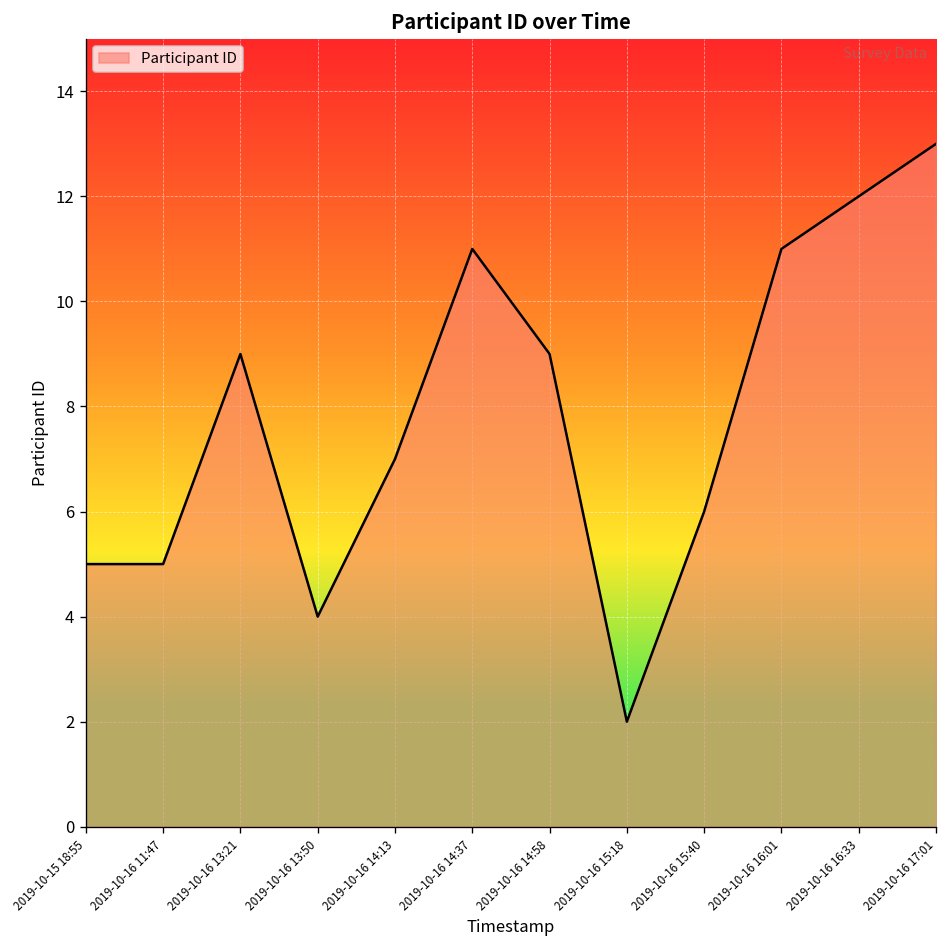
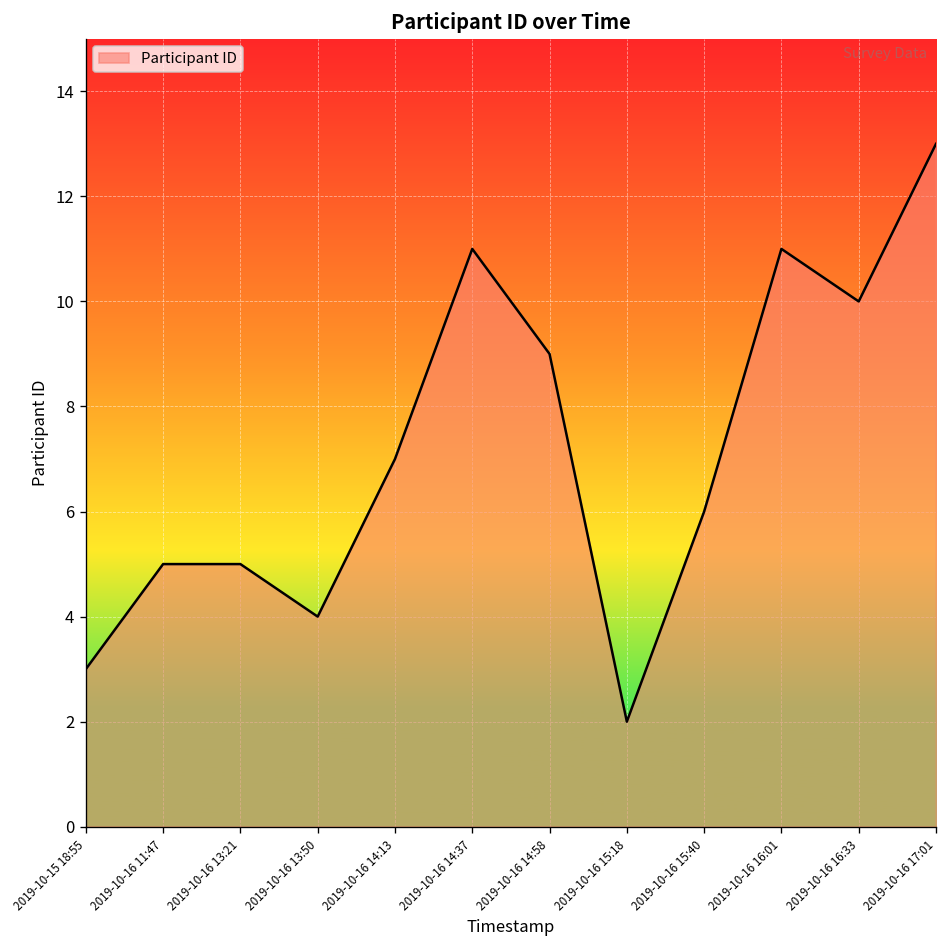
  {
-   "2019-10-15 18:55": 5,
+   "2019-10-15 18:55": 3,
    "2019-10-16 11:47": 5,
-   "2019-10-16 13:21": 9,
+   "2019-10-16 13:21": 5,
    "2019-10-16 13:50": 4,
    "2019-10-16 14:13": 7,
    "2019-10-16 14:37": 11,
    "2019-10-16 14:58": 9,
    "2019-10-16 15:18": 2,
    "2019-10-16 15:40": 6,
    "2019-10-16 16:01": 11,
-   "2019-10-16 16:33": 12,
+   "2019-10-16 16:33": 10,
    "2019-10-16 17:01": 13
  }
